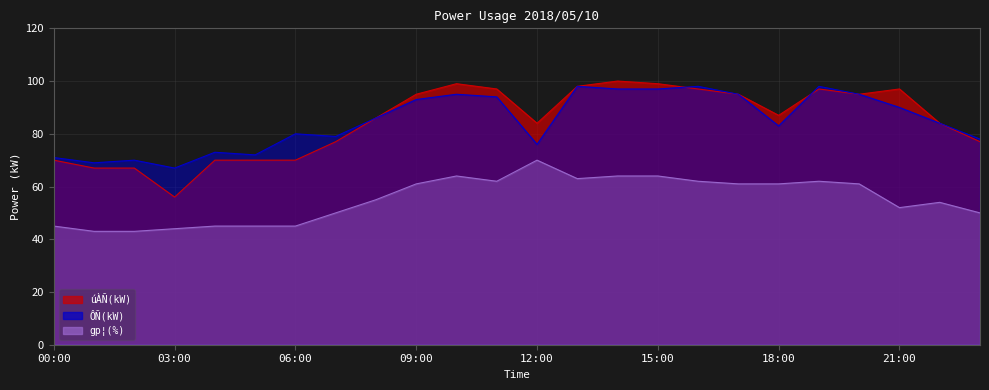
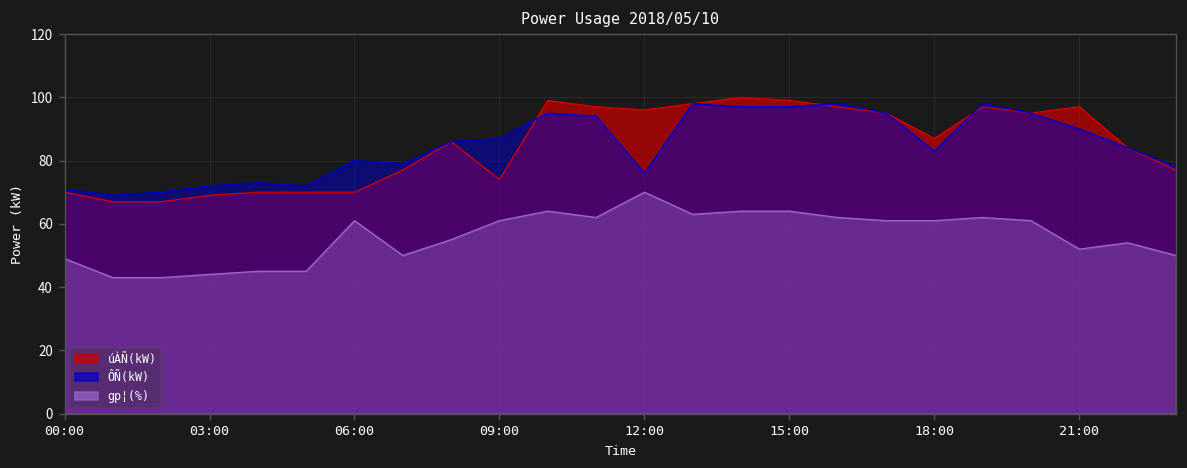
  {
    "úÀÑ(kW)": {
      "00:00": 70,
-     "03:00": 56,
+     "03:00": 69,
      "06:00": 70,
-     "09:00": 95,
-     "12:00": 84,
+     "09:00": 74,
+     "12:00": 96,
      "15:00": 99,
      "18:00": 87,
      "21:00": 97
    },
    "ÔÑ(kW)": {
      "00:00": 71,
-     "03:00": 67,
+     "03:00": 72,
      "06:00": 80,
-     "09:00": 93,
+     "09:00": 87,
      "12:00": 76,
      "15:00": 97,
      "18:00": 83,
      "21:00": 90
    },
    "gp¦(%)": {
-     "00:00": 45,
+     "00:00": 49,
      "03:00": 44,
-     "06:00": 45,
+     "06:00": 61,
      "09:00": 61,
      "12:00": 70,
      "15:00": 64,
      "18:00": 61,
      "21:00": 52
    }
  }
